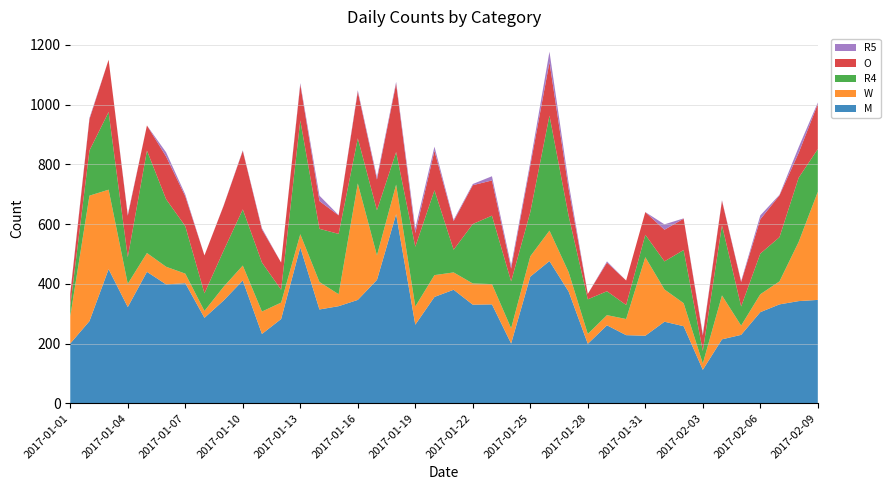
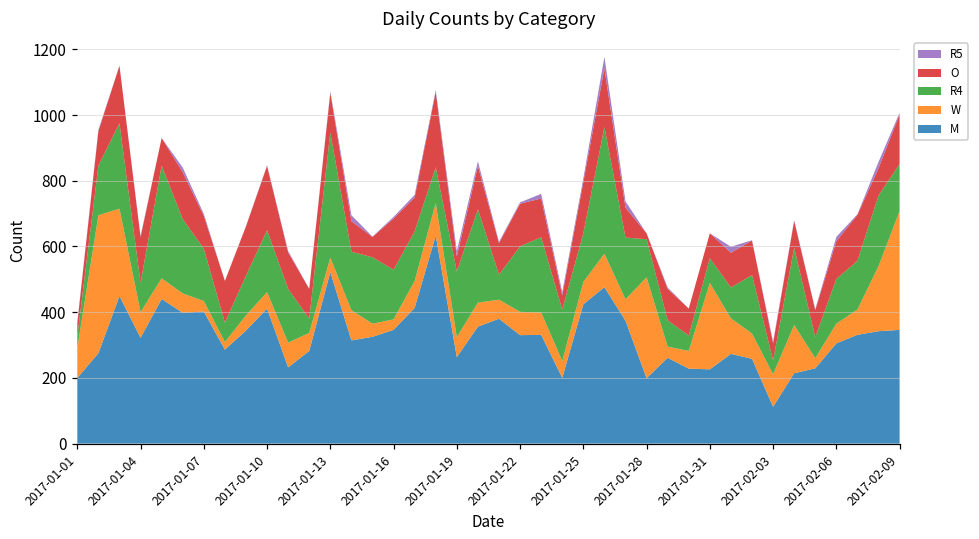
  {
    "M": {
      "2017-01-01": 200,
      "2017-01-04": 320,
      "2017-01-07": 400,
      "2017-01-10": 410,
      "2017-01-13": 520,
      "2017-01-16": 350,
      "2017-01-19": 260,
      "2017-01-22": 330,
      "2017-01-25": 420,
      "2017-01-28": 200,
      "2017-01-31": 230,
      "2017-02-03": 110,
      "2017-02-06": 310,
      "2017-02-09": 350
    },
    "W": {
      "2017-01-01": 90,
      "2017-01-04": 80,
      "2017-01-07": 30,
      "2017-01-10": 50,
      "2017-01-13": 40,
-     "2017-01-16": 390,
+     "2017-01-16": 30,
      "2017-01-19": 60,
      "2017-01-22": 70,
      "2017-01-25": 70,
-     "2017-01-28": 30,
+     "2017-01-28": 310,
      "2017-01-31": 260,
-     "2017-02-03": 20,
+     "2017-02-03": 100,
      "2017-02-06": 60,
      "2017-02-09": 360
    },
    "R4": {
      "2017-01-01": 40,
      "2017-01-04": 90,
      "2017-01-07": 160,
      "2017-01-10": 190,
      "2017-01-13": 380,
      "2017-01-16": 150,
      "2017-01-19": 200,
      "2017-01-22": 200,
      "2017-01-25": 150,
      "2017-01-28": 120,
      "2017-01-31": 80,
      "2017-02-03": 40,
      "2017-02-06": 140,
      "2017-02-09": 140
    },
    "O": {
      "2017-01-19": 50,
      "2017-01-25": 160,
      "2017-02-06": 120
    },
    "R5": {
      "2017-01-19": 20,
      "2017-01-25": 10,
      "2017-02-06": 10
    }
  }
